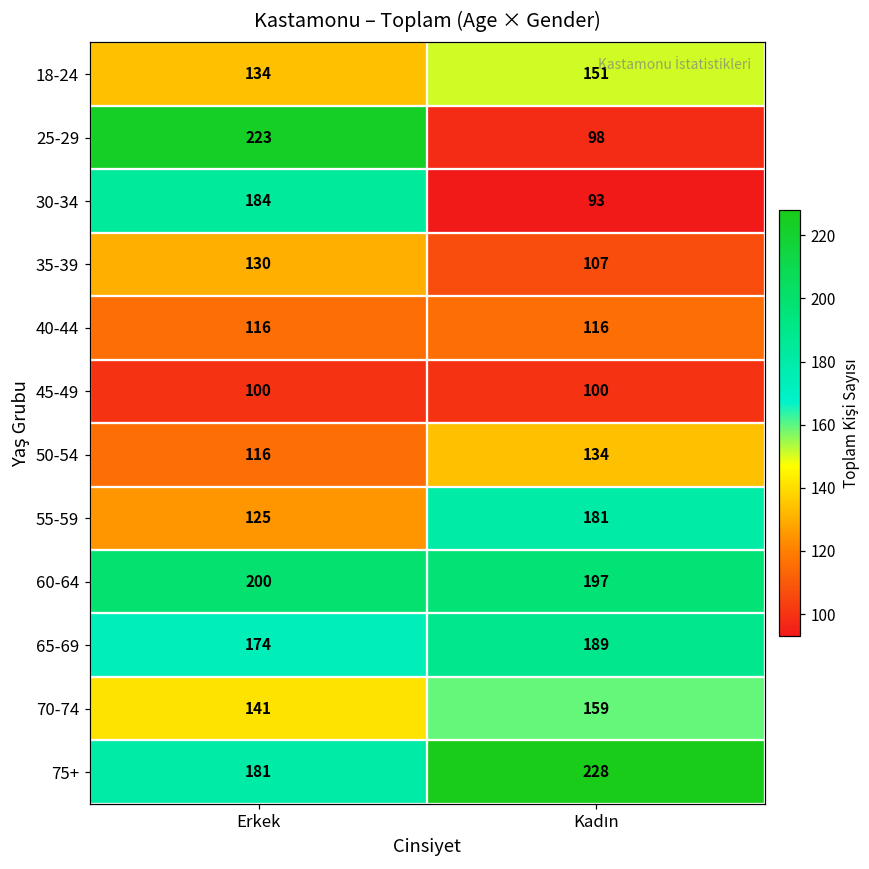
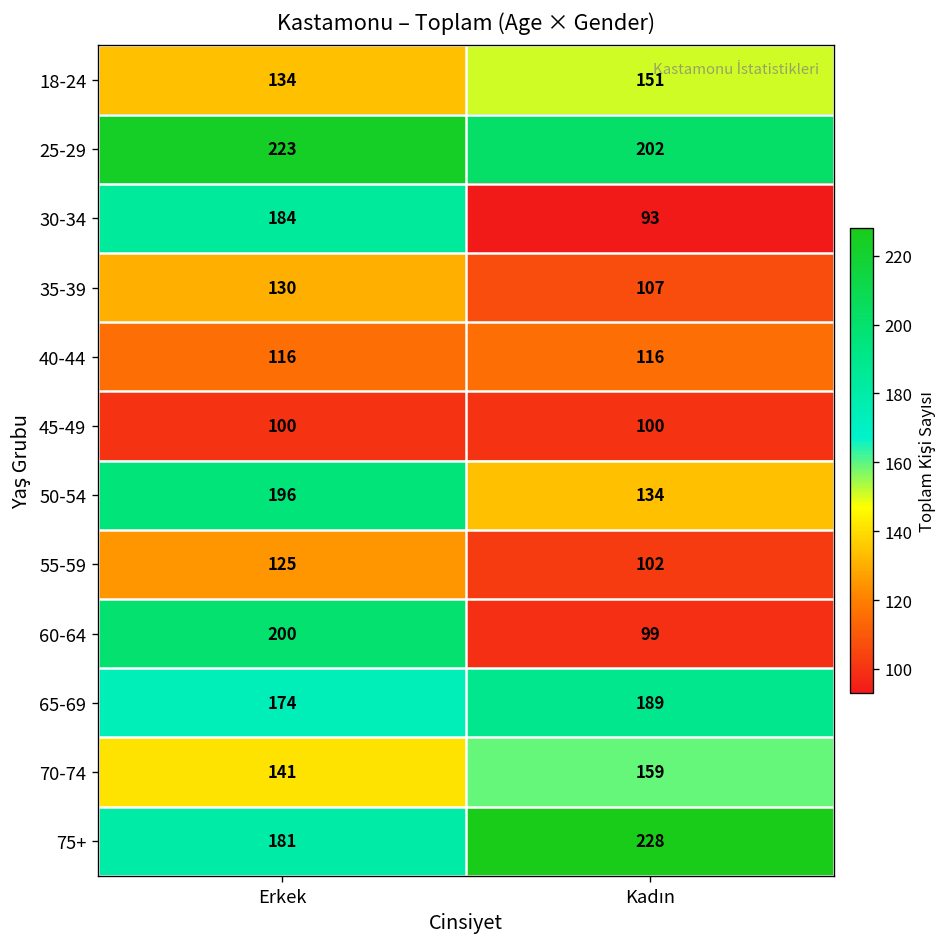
  {
    "18-24": {
      "Erkek": 134
    },
    "25-29": {
      "Erkek": 223,
-     "Kadın": 98
+     "Kadın": 202
    },
    "30-34": {
      "Erkek": 184,
      "Kadın": 93
    },
    "35-39": {
      "Erkek": 130,
      "Kadın": 107
    },
    "40-44": {
      "Erkek": 116,
      "Kadın": 116
    },
    "45-49": {
      "Erkek": 100,
      "Kadın": 100
    },
    "50-54": {
-     "Erkek": 116,
+     "Erkek": 196,
      "Kadın": 134
    },
    "55-59": {
      "Erkek": 125,
-     "Kadın": 181
+     "Kadın": 102
    },
    "60-64": {
      "Erkek": 200,
-     "Kadın": 197
+     "Kadın": 99
    },
    "65-69": {
      "Erkek": 174,
      "Kadın": 189
    },
    "70-74": {
      "Erkek": 141,
      "Kadın": 159
    },
    "75+": {
      "Erkek": 181,
      "Kadın": 228
    }
  }
